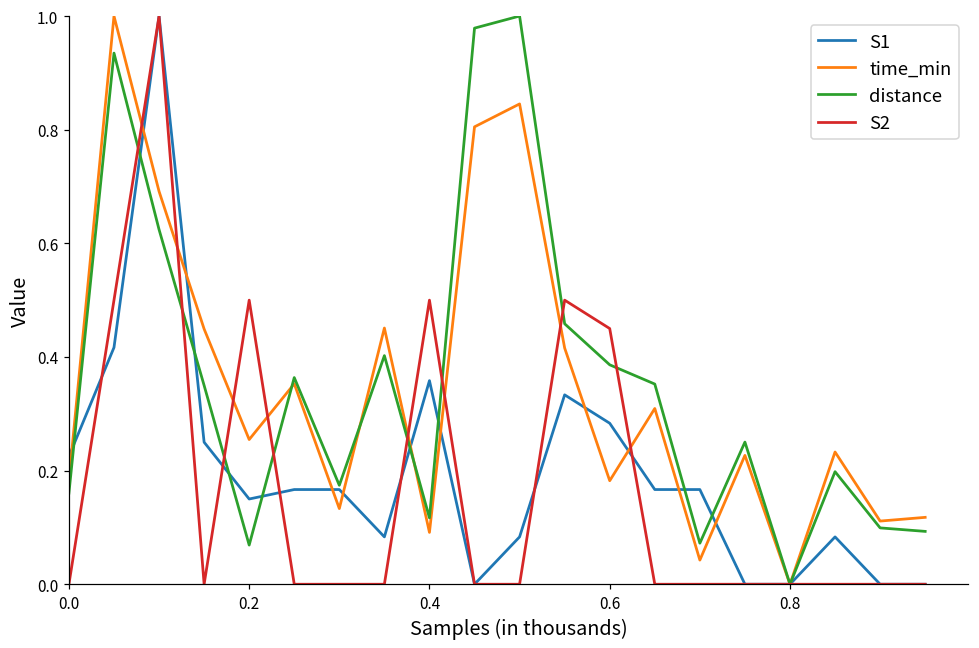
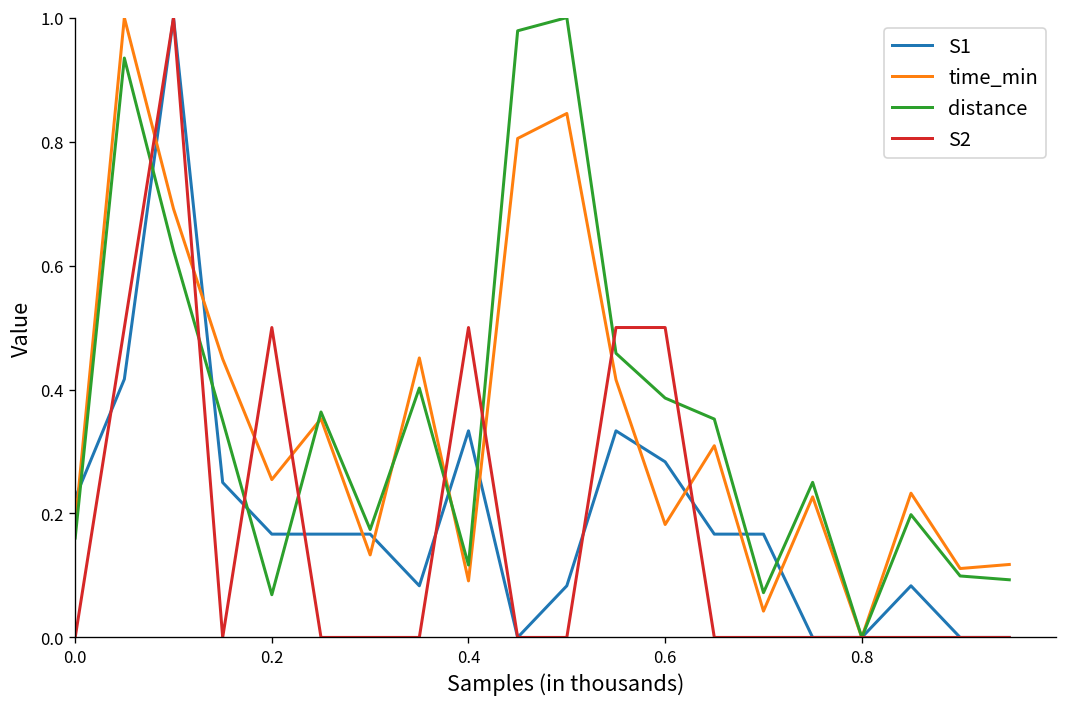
  {
    "S1": {
      "0.0": 0.23,
-     "0.2": 0.15,
-     "0.4": 0.36,
+     "0.2": 0.17,
+     "0.4": 0.33,
      "0.6": 0.28
    },
    "time_min": {
      "0.0": 0.18,
      "0.2": 0.25,
      "0.4": 0.09,
      "0.6": 0.18
    },
    "distance": {
      "0.0": 0.16,
      "0.2": 0.07,
      "0.4": 0.12,
      "0.6": 0.39
    },
    "S2": {
      "0.0": 0.00,
      "0.2": 0.50,
      "0.4": 0.50,
-     "0.6": 0.45
+     "0.6": 0.50
    }
  }
